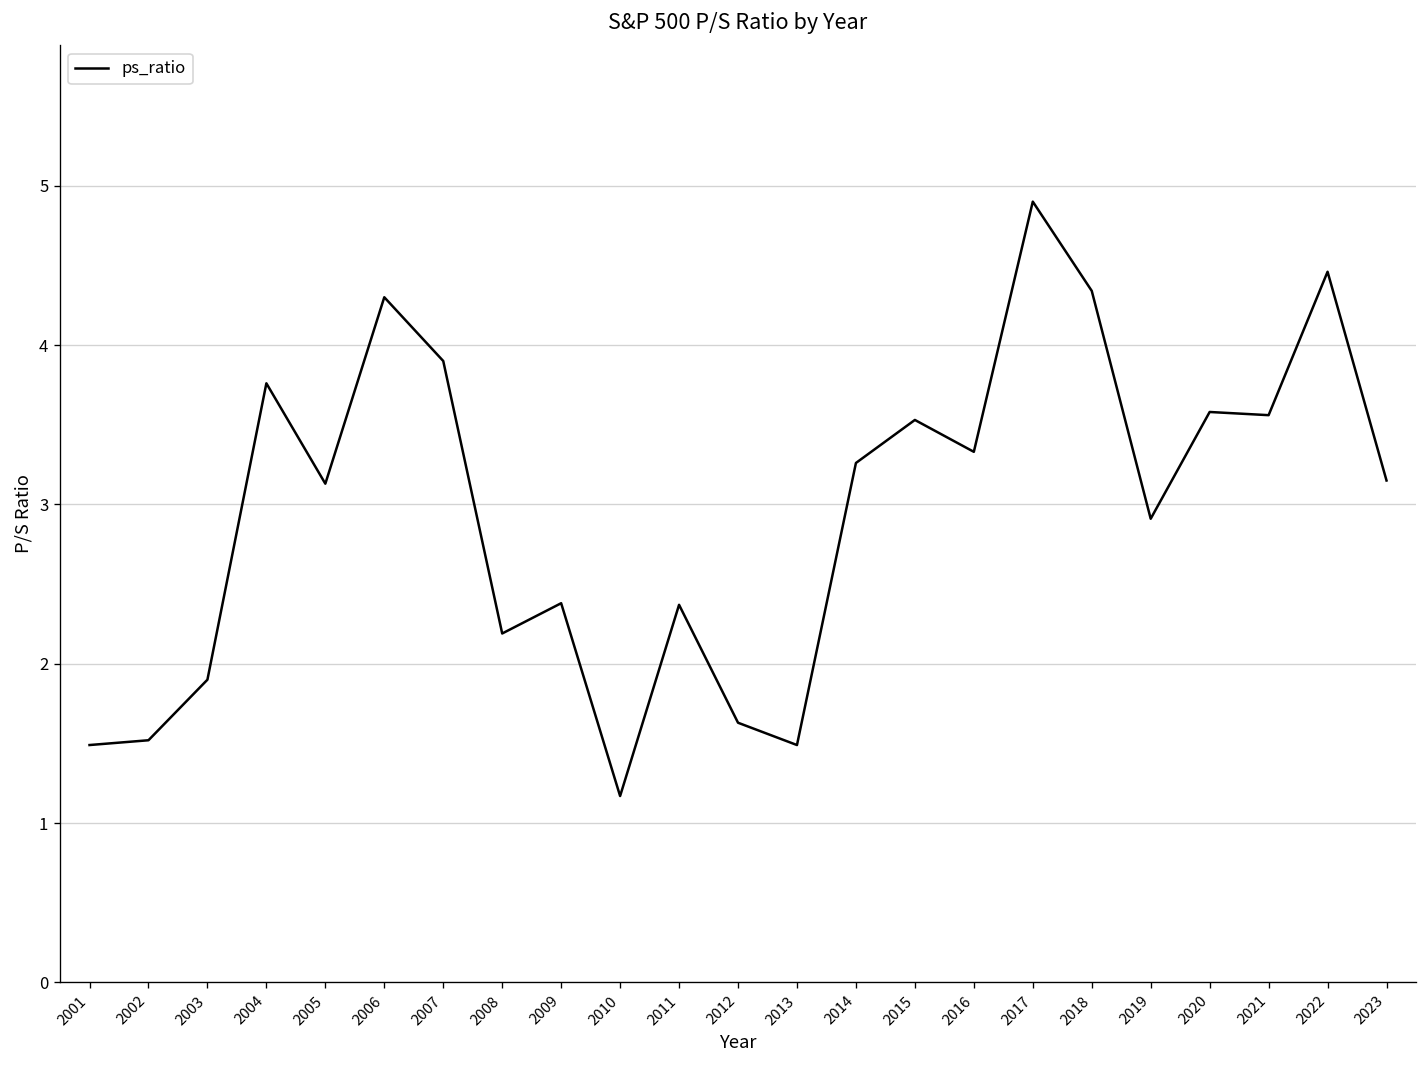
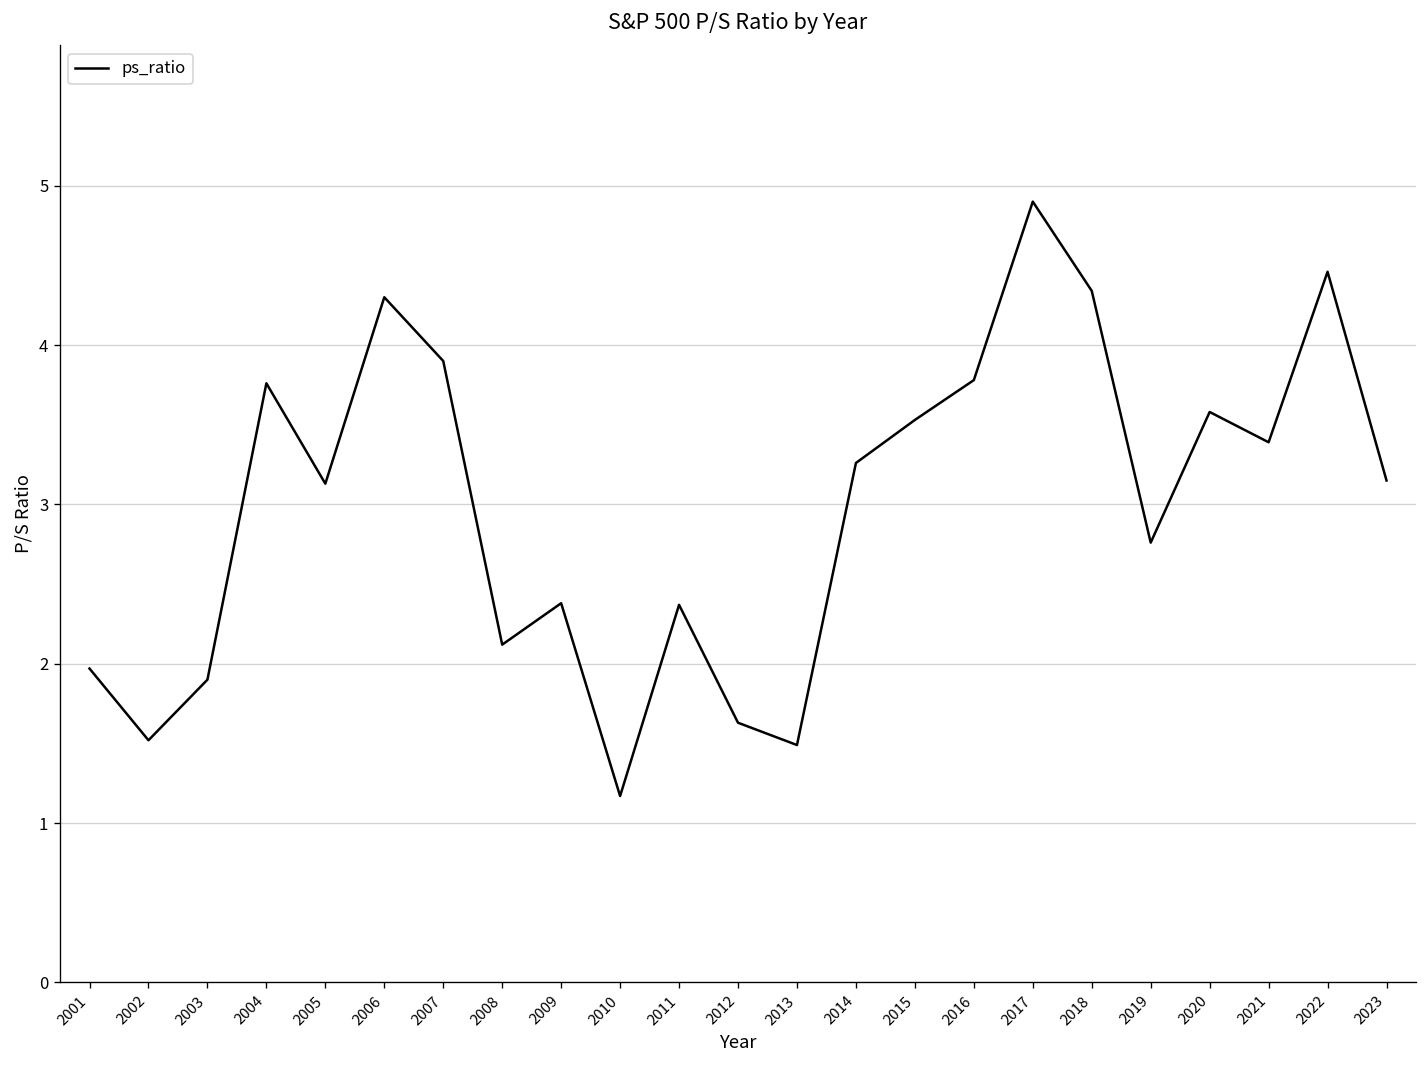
  {
-   "2001": 1.49,
+   "2001": 1.97,
    "2002": 1.52,
    "2003": 1.90,
    "2004": 3.76,
    "2005": 3.13,
    "2006": 4.30,
    "2007": 3.90,
-   "2008": 2.19,
+   "2008": 2.12,
    "2009": 2.38,
    "2010": 1.17,
    "2011": 2.37,
    "2012": 1.63,
    "2013": 1.49,
    "2014": 3.26,
    "2015": 3.53,
-   "2016": 3.33,
+   "2016": 3.78,
    "2017": 4.90,
    "2018": 4.34,
-   "2019": 2.91,
+   "2019": 2.76,
    "2020": 3.58,
-   "2021": 3.56,
+   "2021": 3.39,
    "2022": 4.46,
    "2023": 3.15
  }
